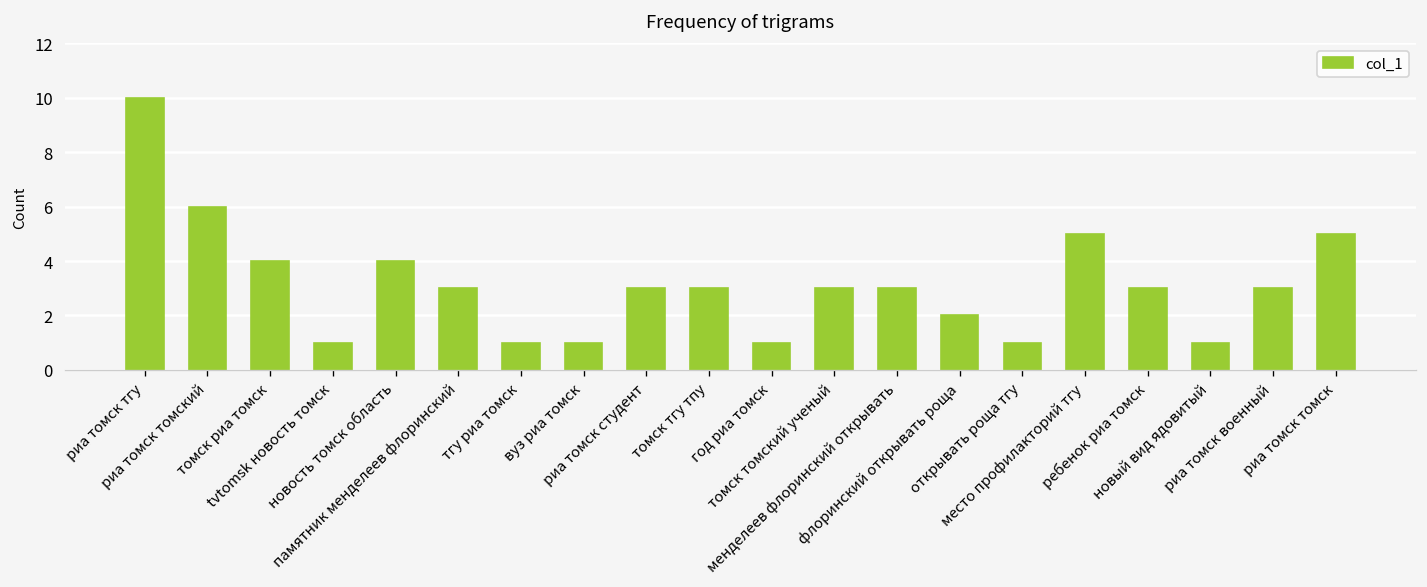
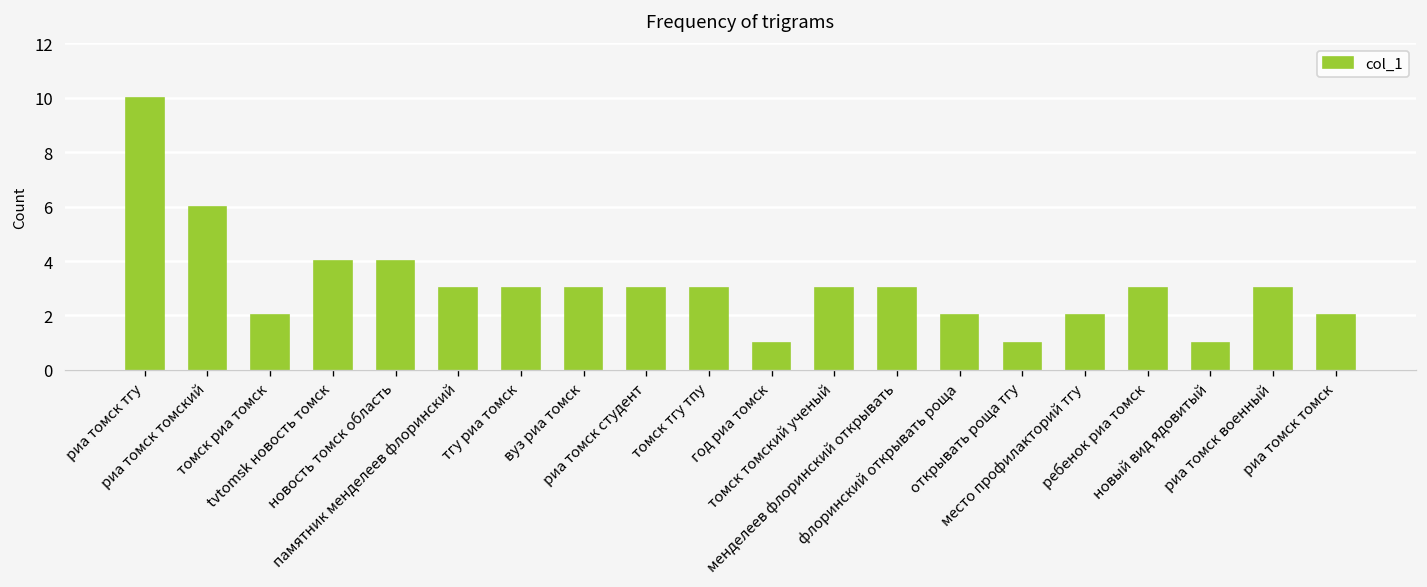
  {
    "риа томск тгу": 10,
    "риа томск томский": 6,
-   "томск риа томск": 4,
-   "tvtomsk новость томск": 1,
+   "томск риа томск": 2,
+   "tvtomsk новость томск": 4,
    "новость томск область": 4,
    "памятник менделеев флоринский": 3,
-   "тгу риа томск": 1,
-   "вуз риа томск": 1,
+   "тгу риа томск": 3,
+   "вуз риа томск": 3,
    "риа томск студент": 3,
    "томск тгу тпу": 3,
    "год риа томск": 1,
    "томск томский ученый": 3,
    "менделеев флоринский открывать": 3,
    "флоринский открывать роща": 2,
    "открывать роща тгу": 1,
-   "место профилакторий тгу": 5,
+   "место профилакторий тгу": 2,
    "ребенок риа томск": 3,
    "новый вид ядовитый": 1,
    "риа томск военный": 3,
-   "риа томск томск": 5
+   "риа томск томск": 2
  }
